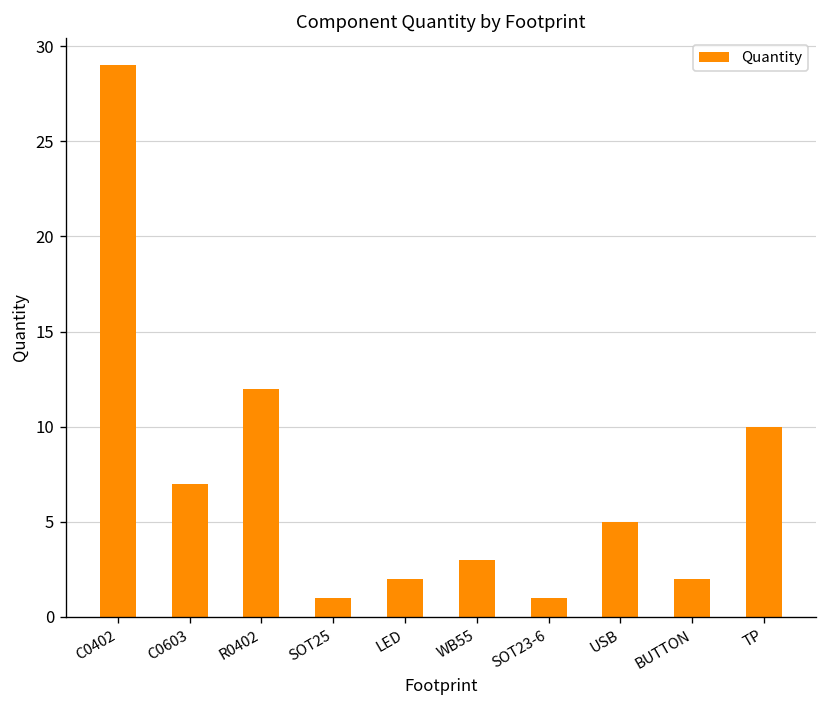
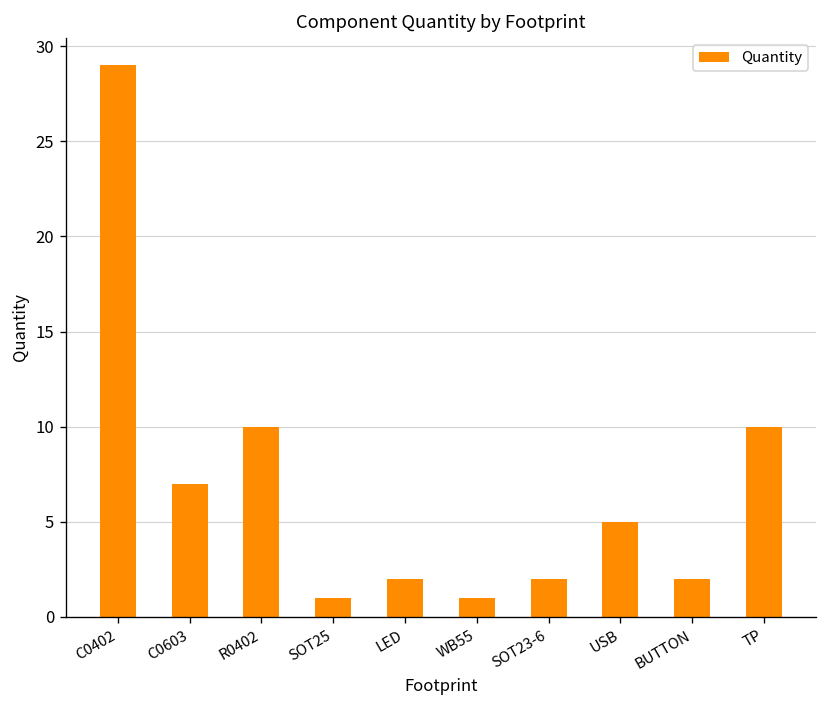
  {
    "C0402": 29,
    "C0603": 7,
-   "R0402": 12,
+   "R0402": 10,
    "SOT25": 1,
    "LED": 2,
-   "WB55": 3,
-   "SOT23-6": 1,
+   "WB55": 1,
+   "SOT23-6": 2,
    "USB": 5,
    "BUTTON": 2,
    "TP": 10
  }
